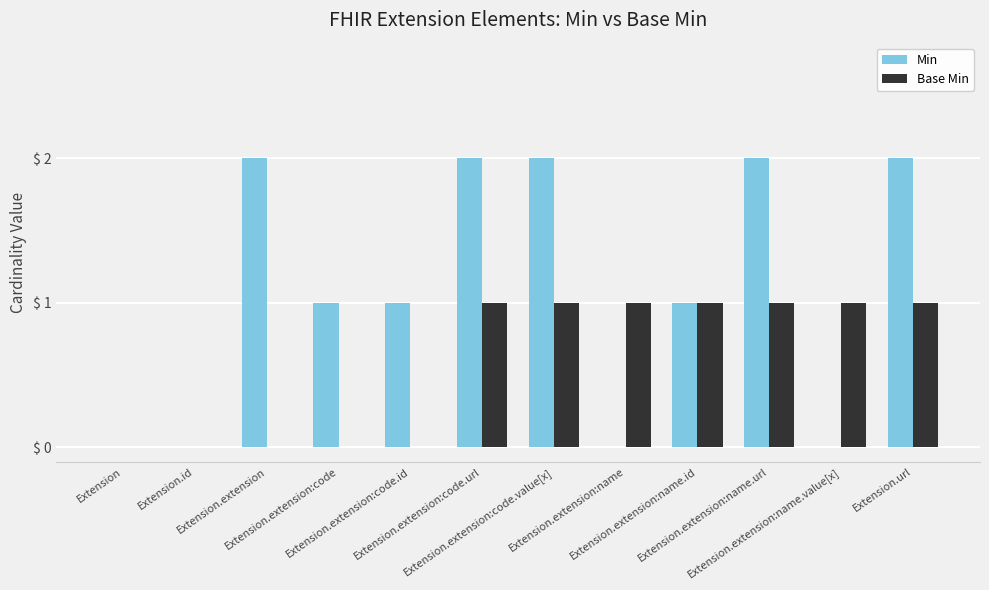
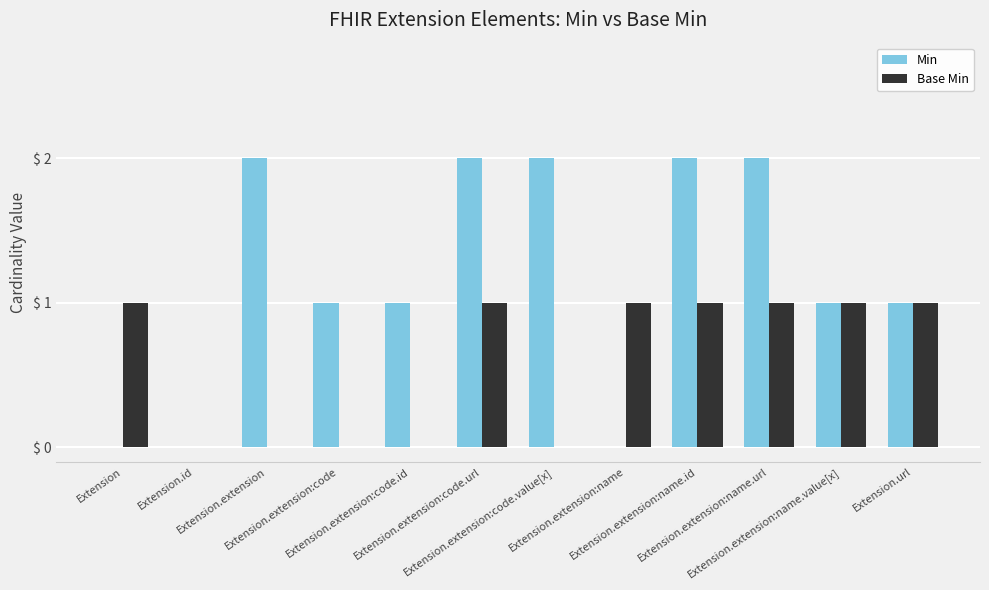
  {
    "Min": {
      "Extension": "$ 0",
      "Extension.id": "$ 0",
      "Extension.extension": "$ 2",
      "Extension.extension:code": "$ 1",
      "Extension.extension:code.id": "$ 1",
      "Extension.extension:code.url": "$ 2",
      "Extension.extension:code.value[x]": "$ 2",
      "Extension.extension:name": "$ 0",
-     "Extension.extension:name.id": "$ 1",
+     "Extension.extension:name.id": "$ 2",
      "Extension.extension:name.url": "$ 2",
-     "Extension.extension:name.value[x]": "$ 0",
-     "Extension.url": "$ 2"
+     "Extension.extension:name.value[x]": "$ 1",
+     "Extension.url": "$ 1"
    },
    "Base Min": {
-     "Extension": "$ 0",
+     "Extension": "$ 1",
      "Extension.id": "$ 0",
      "Extension.extension": "$ 0",
      "Extension.extension:code": "$ 0",
      "Extension.extension:code.id": "$ 0",
      "Extension.extension:code.url": "$ 1",
-     "Extension.extension:code.value[x]": "$ 1",
+     "Extension.extension:code.value[x]": "$ 0",
      "Extension.extension:name": "$ 1",
      "Extension.extension:name.id": "$ 1",
      "Extension.extension:name.url": "$ 1",
      "Extension.extension:name.value[x]": "$ 1",
      "Extension.url": "$ 1"
    }
  }
